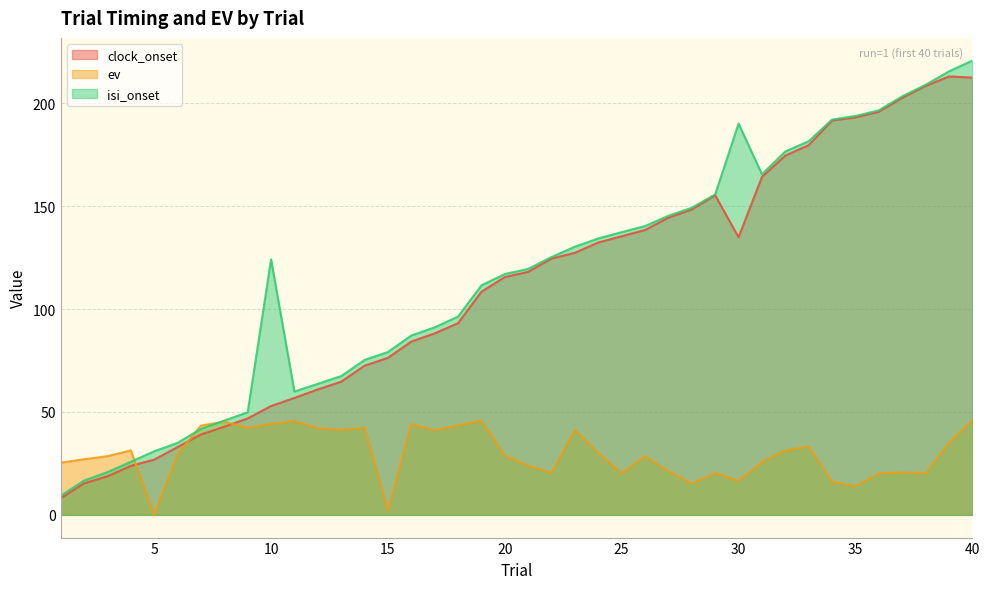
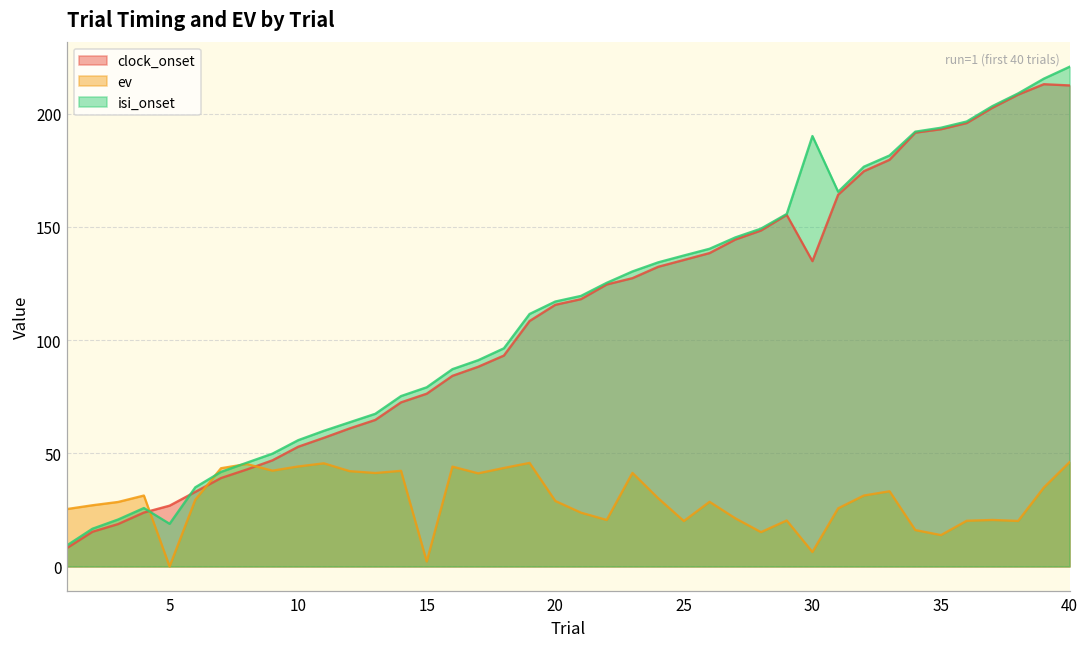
  {
    "clock_onset": {
      "5": 27,
      "10": 53,
      "15": 76,
      "20": 116,
      "25": 135,
      "30": 135,
      "40": 212
    },
    "ev": {
      "5": 0,
      "10": 44,
      "15": 2,
      "20": 29,
      "25": 20,
-     "30": 17,
+     "30": 6,
      "35": 14,
      "40": 46
    },
    "isi_onset": {
-     "5": 31,
-     "10": 124,
+     "5": 19,
+     "10": 56,
      "15": 79,
      "20": 117,
      "25": 137,
      "30": 190
    }
  }
